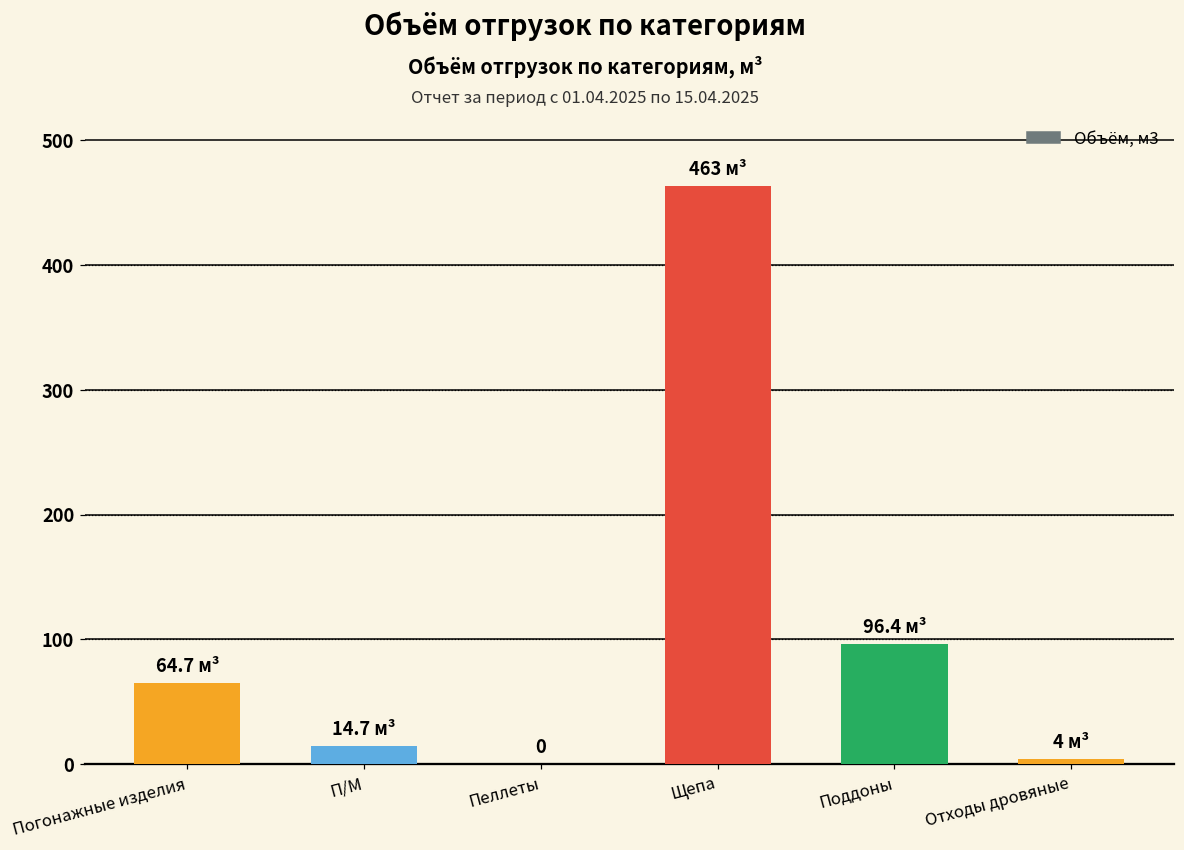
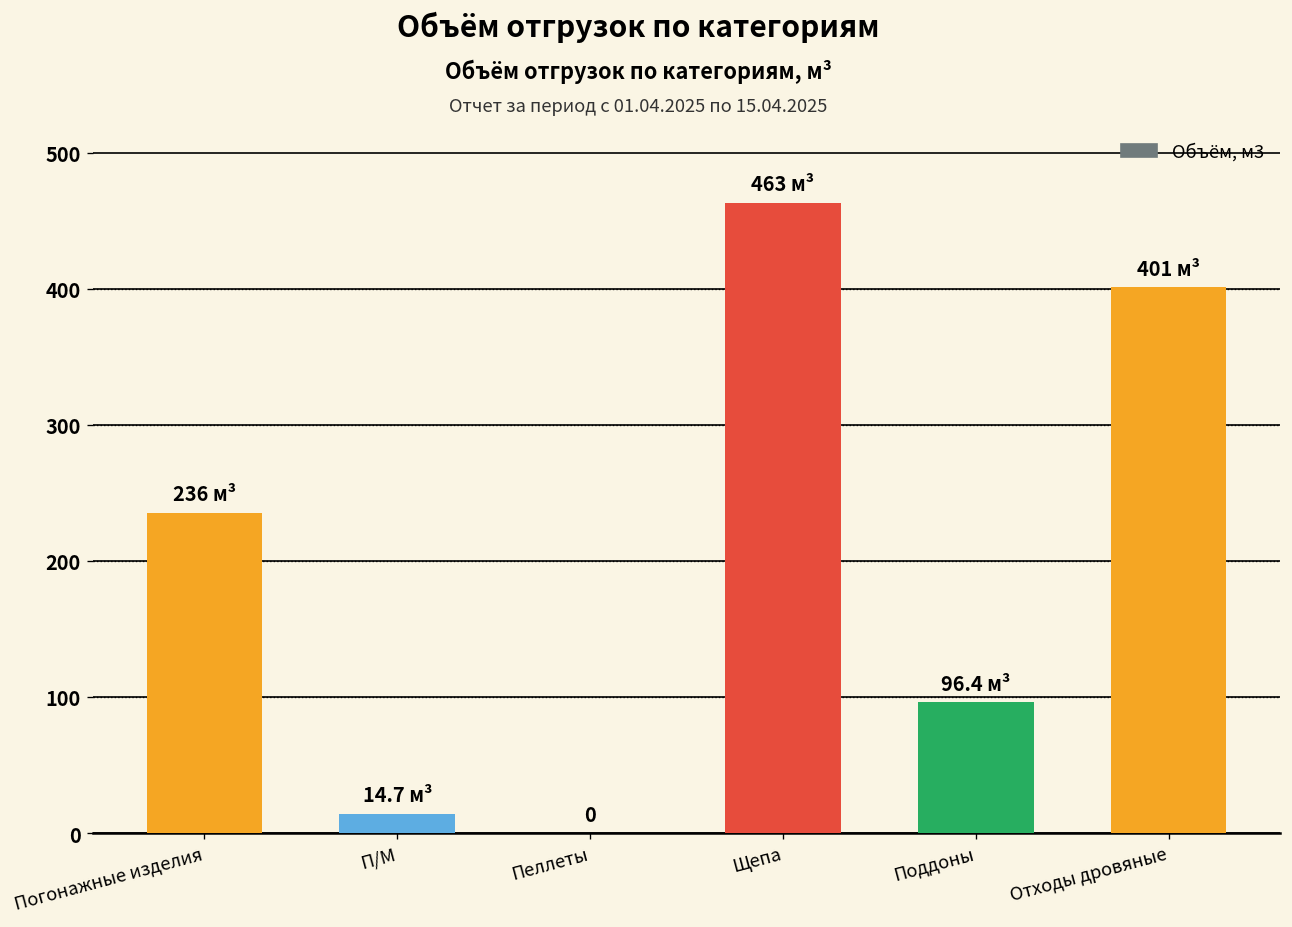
  {
-   "Погонажные изделия": 64.7,
+   "Погонажные изделия": 236,
    "П/М": 14.7,
    "Пеллеты": 0,
    "Щепа": 463,
    "Поддоны": 96.4,
-   "Отходы дровяные": 4
+   "Отходы дровяные": 401
  }
